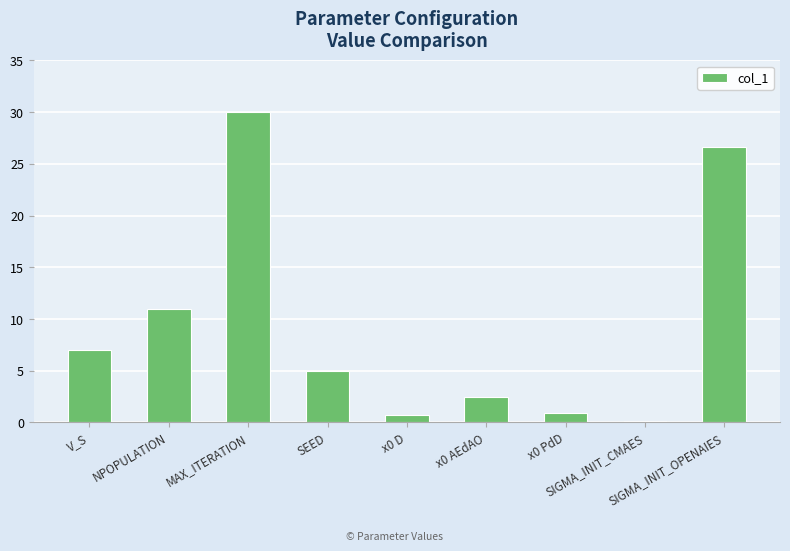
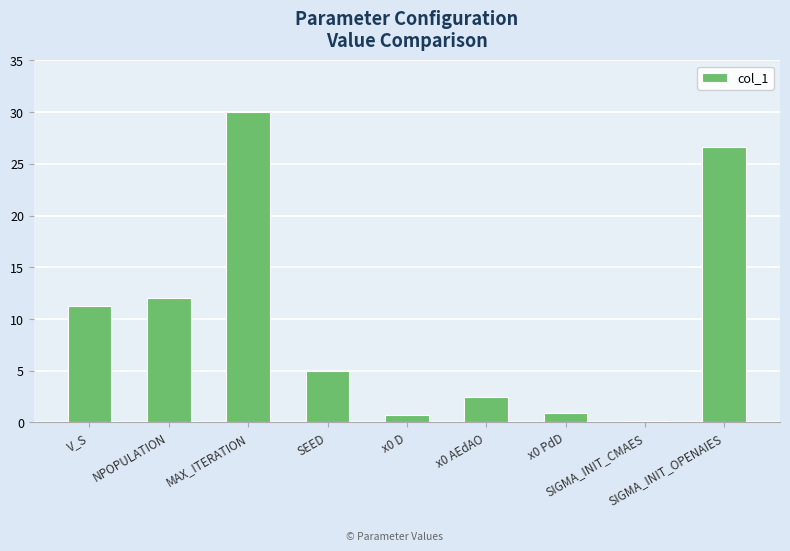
  {
-   "V_S": 7.0,
-   "NPOPULATION": 11,
+   "V_S": 11.3,
+   "NPOPULATION": 12,
    "MAX_ITERATION": 30.0,
    "SEED": 5.0,
    "x0 D": 0.7,
    "x0 AEdAO": 2.5,
    "x0 PdD": 0.9,
    "SIGMA_INIT_OPENAIES": 26.6
  }
